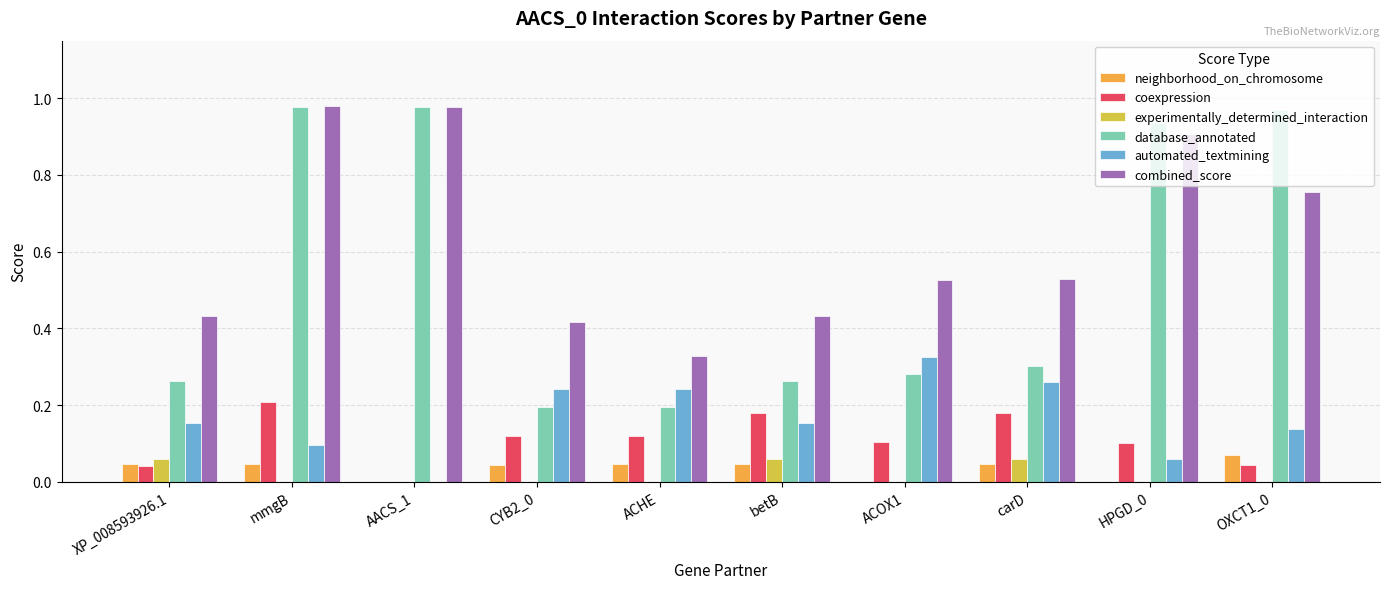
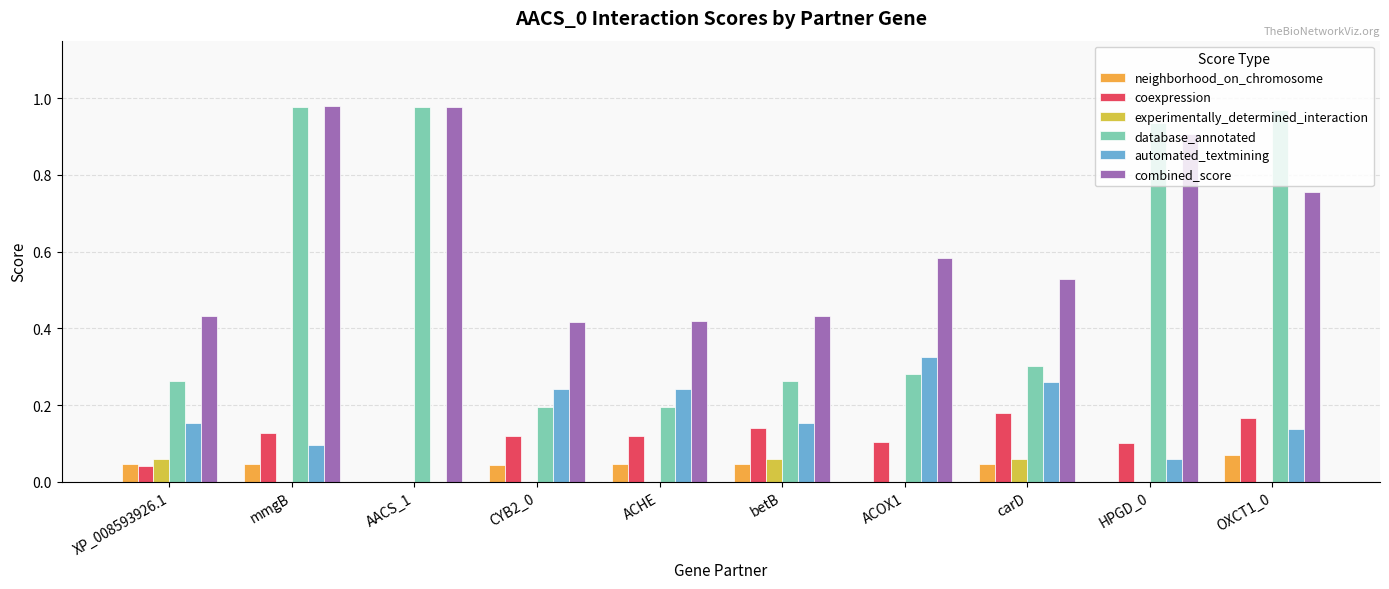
  {
    "coexpression": {
      "XP_008593926.1": 0.04,
-     "mmgB": 0.21,
+     "mmgB": 0.13,
      "AACS_1": 0.00,
      "CYB2_0": 0.12,
      "ACHE": 0.12,
-     "betB": 0.18,
+     "betB": 0.14,
      "ACOX1": 0.10,
      "carD": 0.18,
      "HPGD_0": 0.10,
-     "OXCT1_0": 0.04
+     "OXCT1_0": 0.17
    },
    "combined_score": {
      "XP_008593926.1": 0.43,
      "mmgB": 0.98,
      "AACS_1": 0.98,
      "CYB2_0": 0.42,
-     "ACHE": 0.33,
+     "ACHE": 0.42,
      "betB": 0.43,
-     "ACOX1": 0.53,
+     "ACOX1": 0.58,
      "carD": 0.53,
      "OXCT1_0": 0.76
    }
  }
